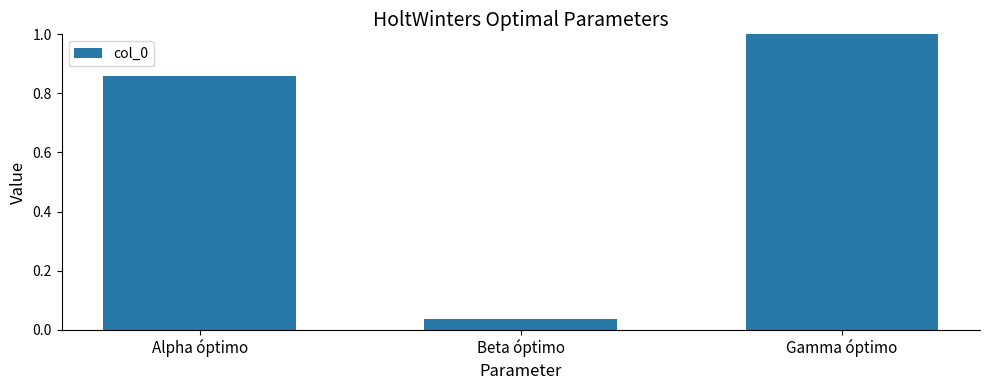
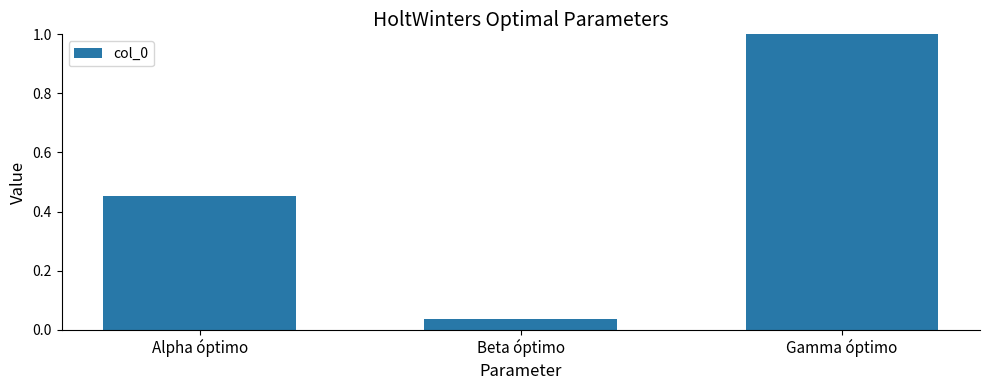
  {
-   "Alpha óptimo": 0.86,
+   "Alpha óptimo": 0.45,
    "Beta óptimo": 0.04,
    "Gamma óptimo": 1.00
  }
